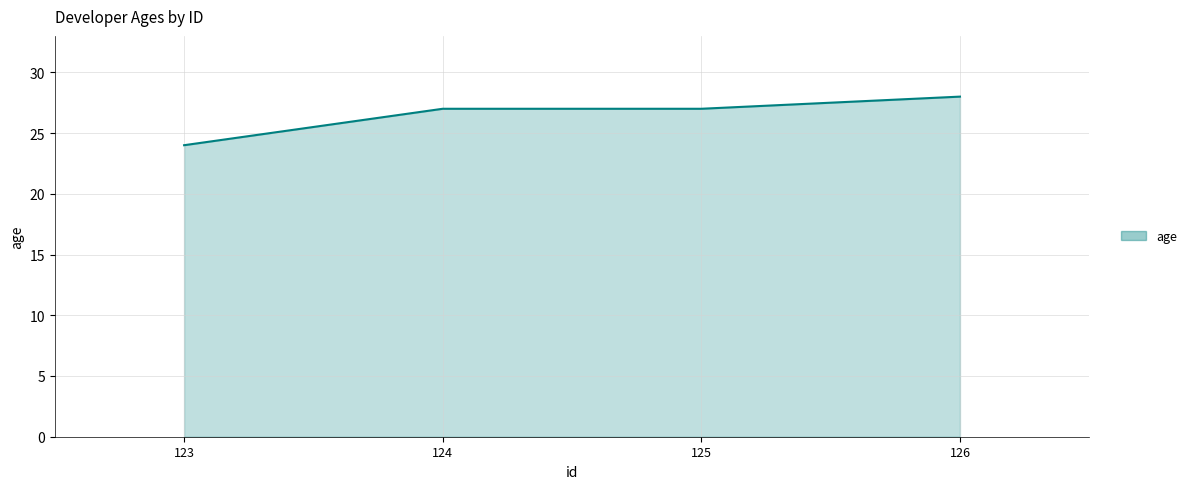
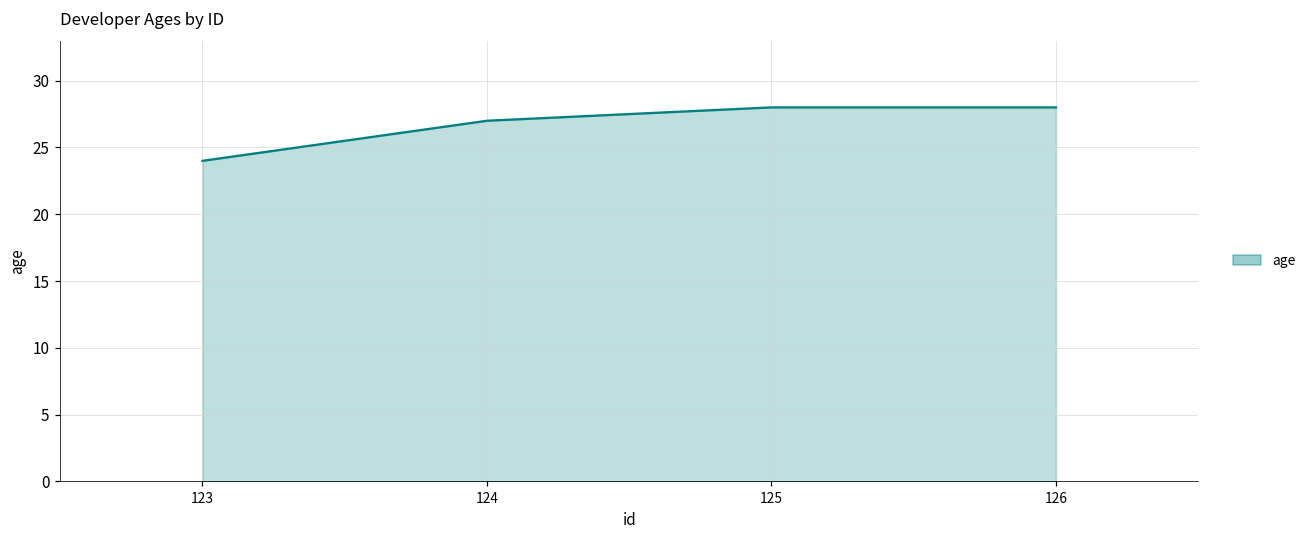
  {
    "123": 24,
    "124": 27,
-   "125": 27,
+   "125": 28,
    "126": 28
  }
